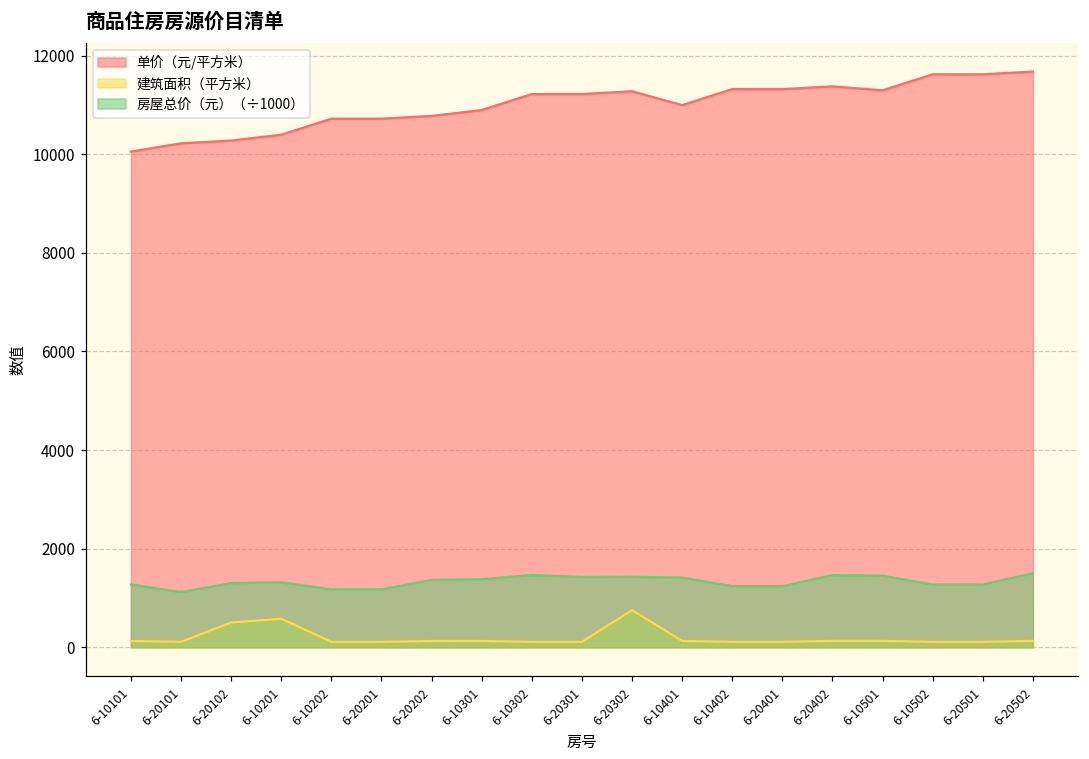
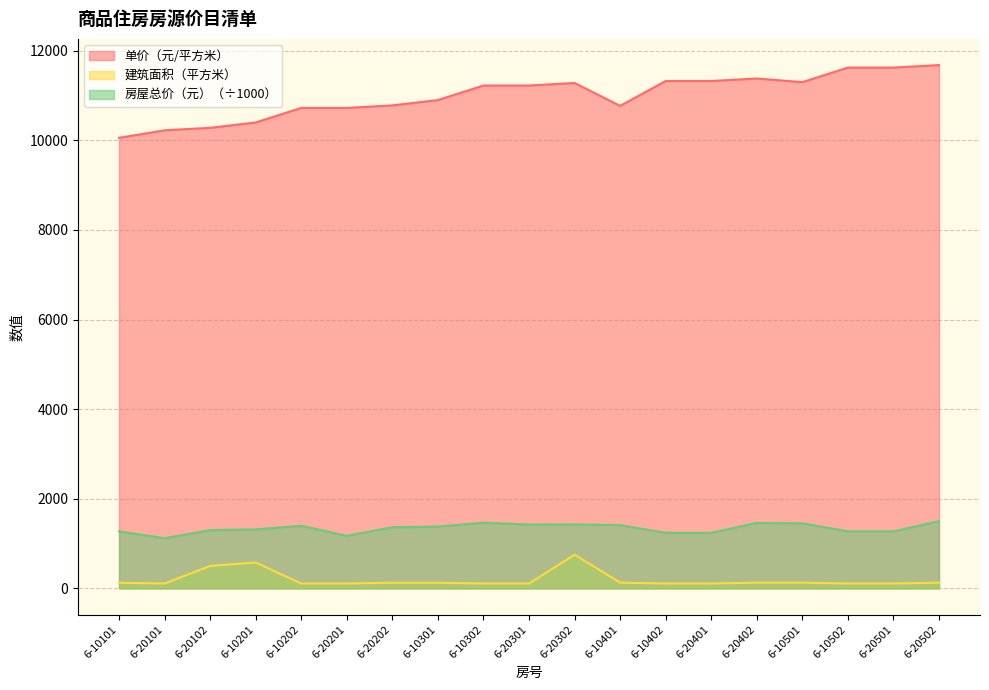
  {
    "单价（元/平方米）": {
      "6-10101": 10100,
      "6-20101": 10200,
      "6-20102": 10300,
      "6-10201": 10400,
      "6-10202": 10700,
      "6-20201": 10700,
      "6-20202": 10800,
      "6-10301": 10900,
      "6-10302": 11200,
      "6-20301": 11200,
      "6-20302": 11300,
-     "6-10401": 11000,
+     "6-10401": 10800,
      "6-10402": 11300,
      "6-20401": 11300,
      "6-20402": 11400,
      "6-10501": 11300,
      "6-10502": 11600,
      "6-20501": 11600,
      "6-20502": 11700
    },
    "建筑面积（平方米）": {
      "6-10101": 100,
      "6-20101": 100,
      "6-20102": 500,
      "6-10201": 600,
      "6-10202": 100,
      "6-20201": 100,
      "6-20202": 100,
      "6-10301": 100,
      "6-10302": 100,
      "6-20301": 100,
      "6-20302": 800,
      "6-10401": 100,
      "6-10402": 100,
      "6-20401": 100,
      "6-20402": 100,
      "6-10501": 100,
      "6-10502": 100,
      "6-20501": 100,
      "6-20502": 100
    },
    "房屋总价（元）（÷1000）": {
      "6-10101": 1300,
      "6-20101": 1100,
      "6-20102": 1300,
      "6-10201": 1300,
-     "6-10202": 1200,
+     "6-10202": 1400,
      "6-20201": 1200,
      "6-20202": 1400,
      "6-10301": 1400,
      "6-10302": 1500,
      "6-20301": 1400,
      "6-20302": 1400,
      "6-10401": 1400,
      "6-10402": 1200,
      "6-20401": 1200,
      "6-20402": 1500,
      "6-10501": 1500,
      "6-10502": 1300,
      "6-20501": 1300,
      "6-20502": 1500
    }
  }
